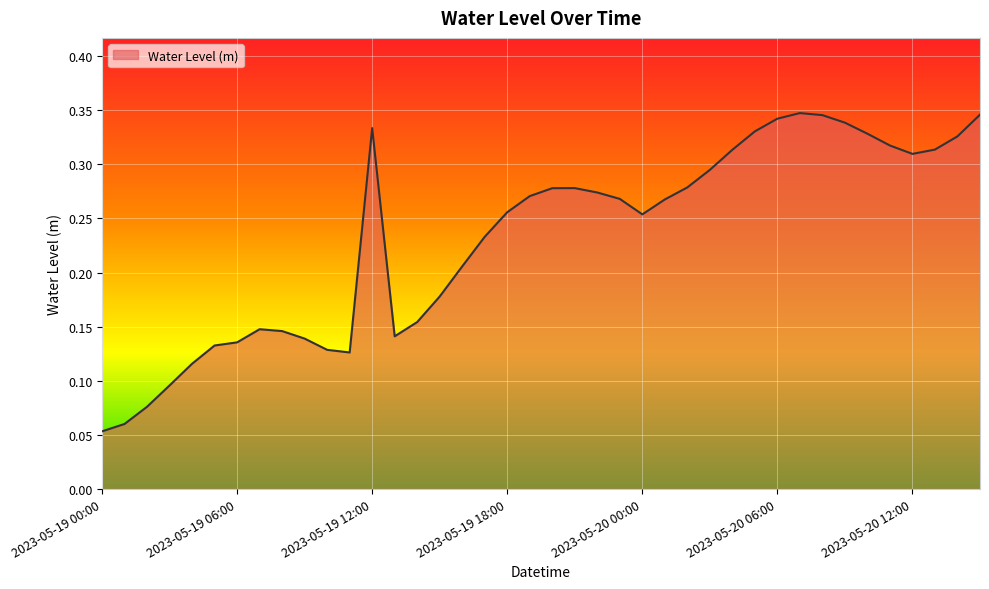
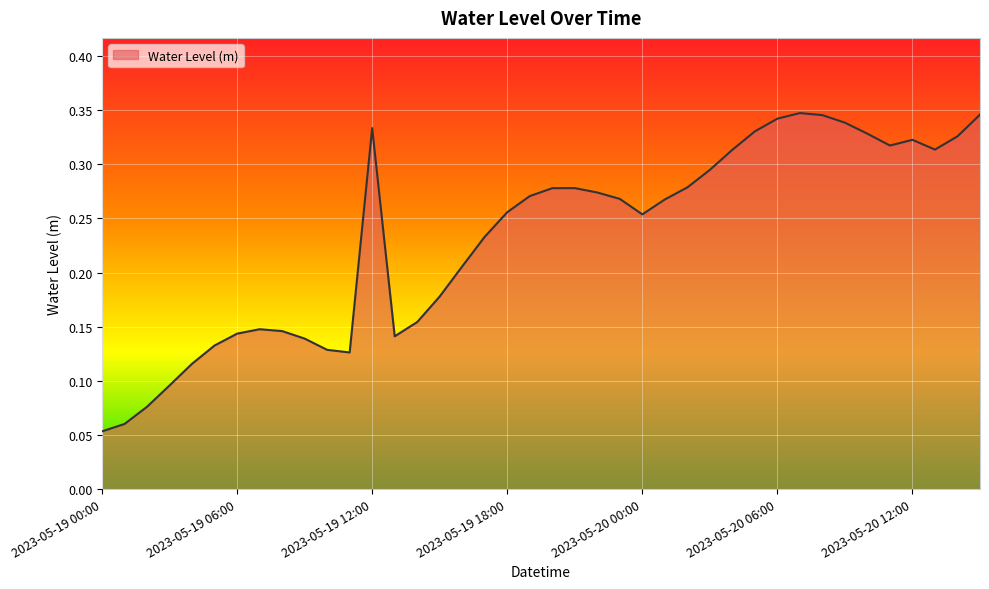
  {
    "2023-05-19 00:00": 0.053,
-   "2023-05-19 06:00": 0.136,
+   "2023-05-19 06:00": 0.144,
    "2023-05-19 12:00": 0.334,
    "2023-05-19 18:00": 0.256,
    "2023-05-20 00:00": 0.254,
    "2023-05-20 06:00": 0.342,
-   "2023-05-20 12:00": 0.310
+   "2023-05-20 12:00": 0.323
  }
